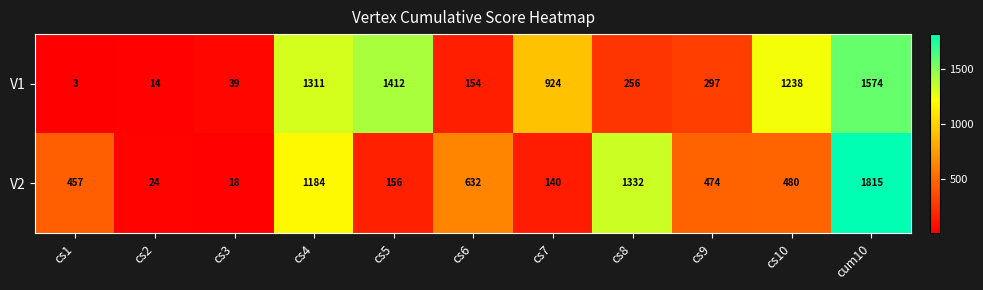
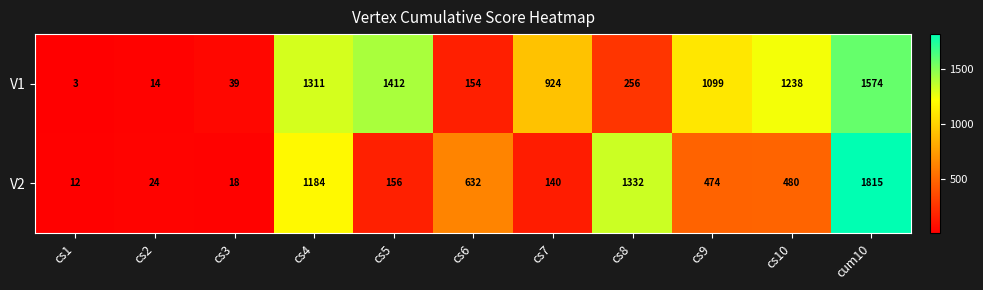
  {
    "V1": {
      "cs1": 3,
      "cs2": 14,
      "cs3": 39,
      "cs4": 1311,
      "cs5": 1412,
      "cs6": 154,
      "cs7": 924,
      "cs8": 256,
-     "cs9": 297,
+     "cs9": 1099,
      "cs10": 1238,
      "cum10": 1574
    },
    "V2": {
-     "cs1": 457,
+     "cs1": 12,
      "cs2": 24,
      "cs3": 18,
      "cs4": 1184,
      "cs5": 156,
      "cs6": 632,
      "cs7": 140,
      "cs8": 1332,
      "cs9": 474,
      "cs10": 480,
      "cum10": 1815
    }
  }
